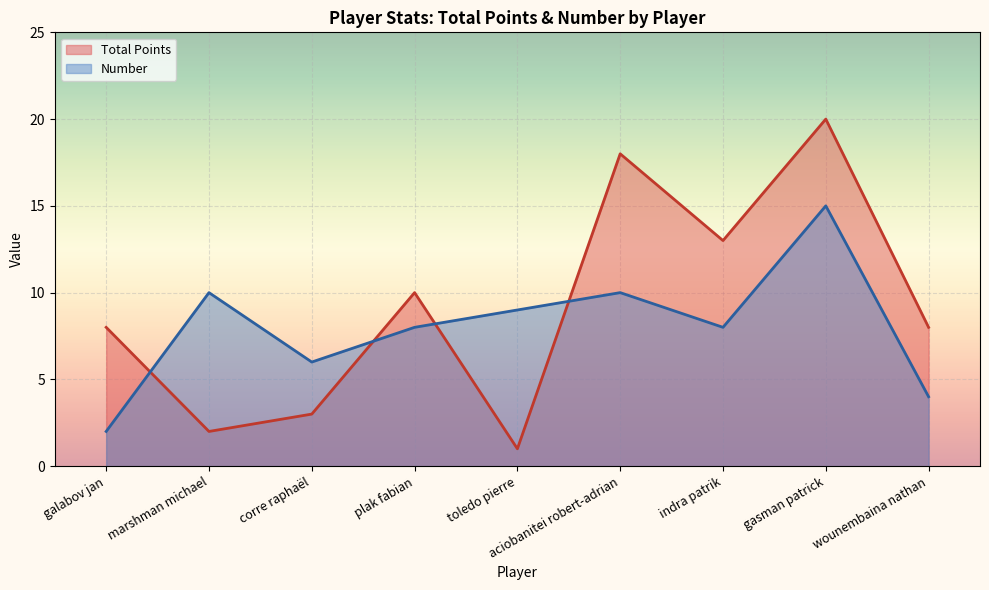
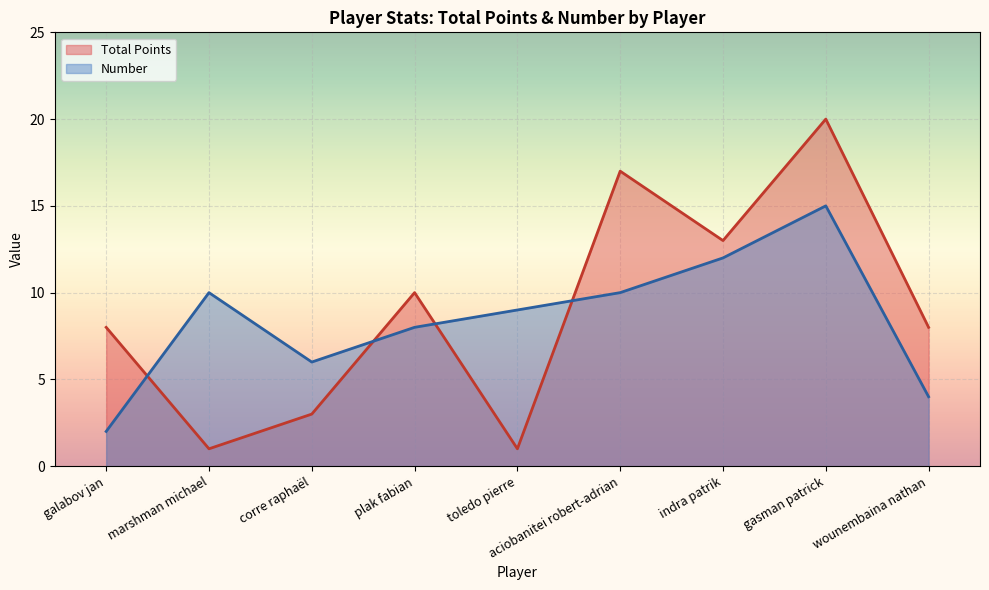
  {
    "Total Points": {
      "galabov jan": 8,
-     "marshman michael": 2,
+     "marshman michael": 1,
      "corre raphaël": 3,
      "plak fabian": 10,
      "toledo pierre": 1,
-     "aciobanitei robert-adrian": 18,
+     "aciobanitei robert-adrian": 17,
      "indra patrik": 13,
      "gasman patrick": 20,
      "wounembaina nathan": 8
    },
    "Number": {
      "galabov jan": 2,
      "marshman michael": 10,
      "corre raphaël": 6,
      "plak fabian": 8,
      "toledo pierre": 9,
      "aciobanitei robert-adrian": 10,
-     "indra patrik": 8,
+     "indra patrik": 12,
      "gasman patrick": 15,
      "wounembaina nathan": 4
    }
  }
